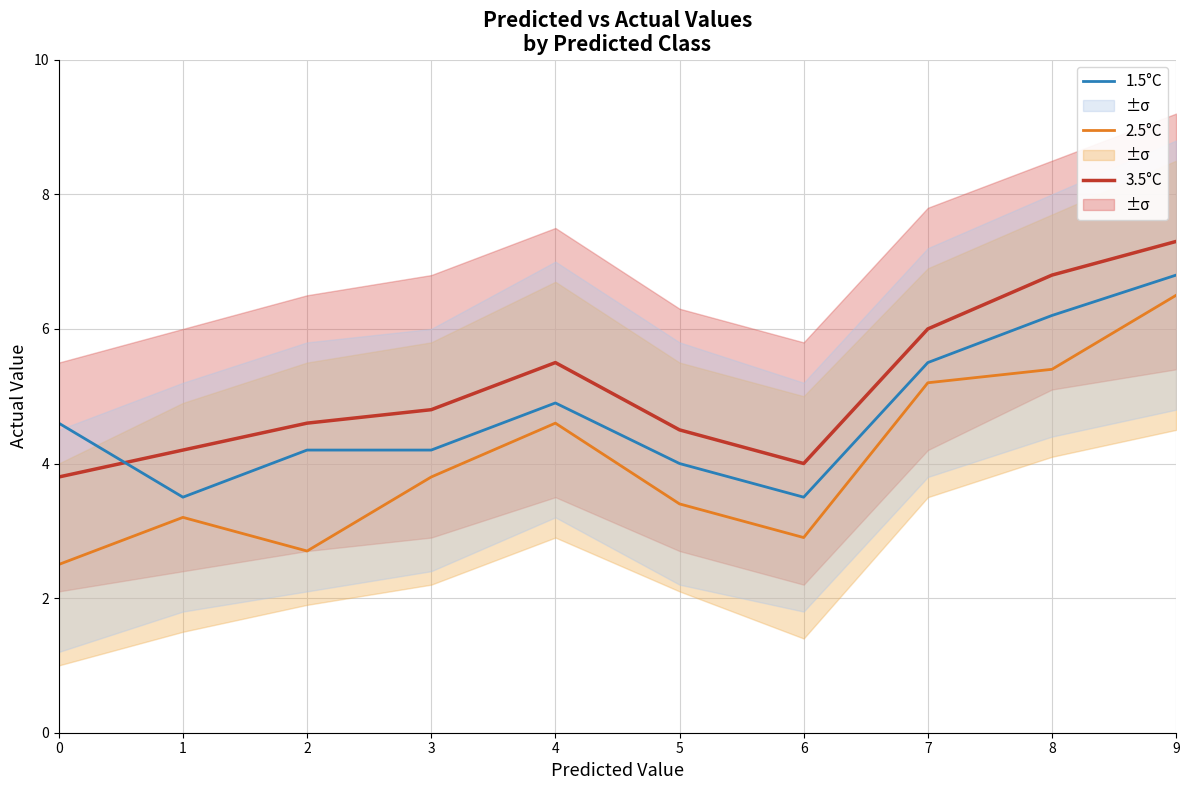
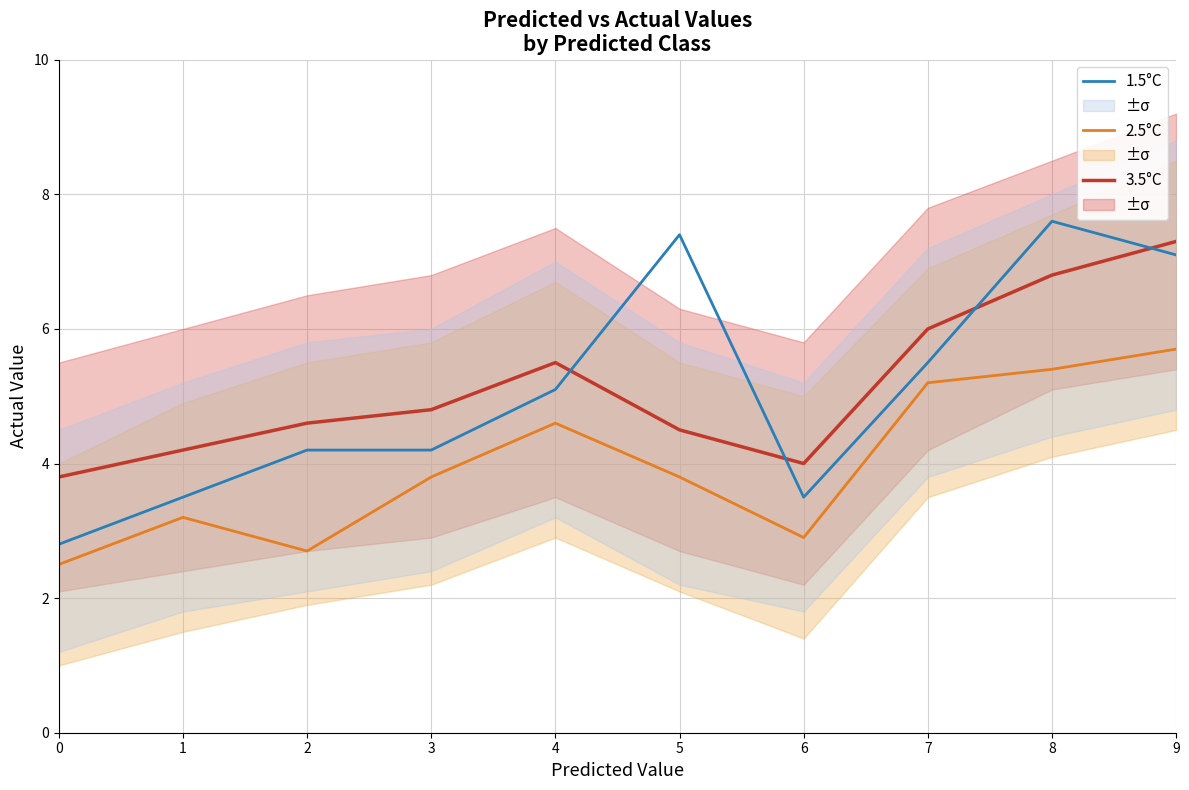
  {
    "2.5°C": {
      "0": 2.5,
      "1": 3.2,
      "2": 2.7,
      "3": 3.8,
      "4": 4.6,
-     "5": 3.4,
+     "5": 3.8,
      "6": 2.9,
      "7": 5.2,
      "8": 5.4,
-     "9": 6.5
+     "9": 5.7
    },
    "1.5°C": {
-     "0": 4.6,
+     "0": 2.8,
      "1": 3.5,
      "2": 4.2,
      "3": 4.2,
-     "4": 4.9,
-     "5": 4.0,
+     "4": 5.1,
+     "5": 7.4,
      "6": 3.5,
      "7": 5.5,
-     "8": 6.2,
-     "9": 6.8
+     "8": 7.6,
+     "9": 7.1
    }
  }
